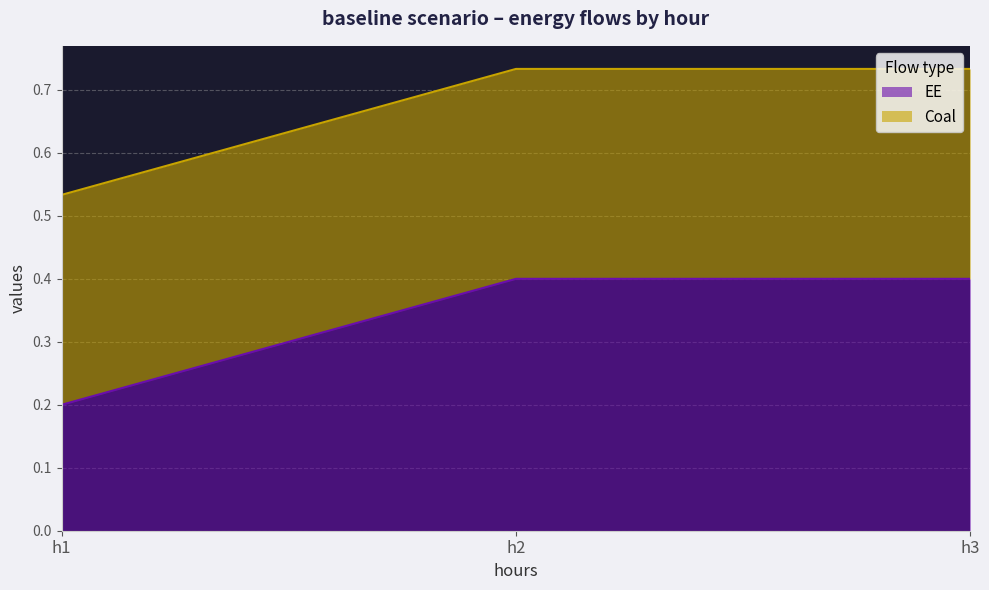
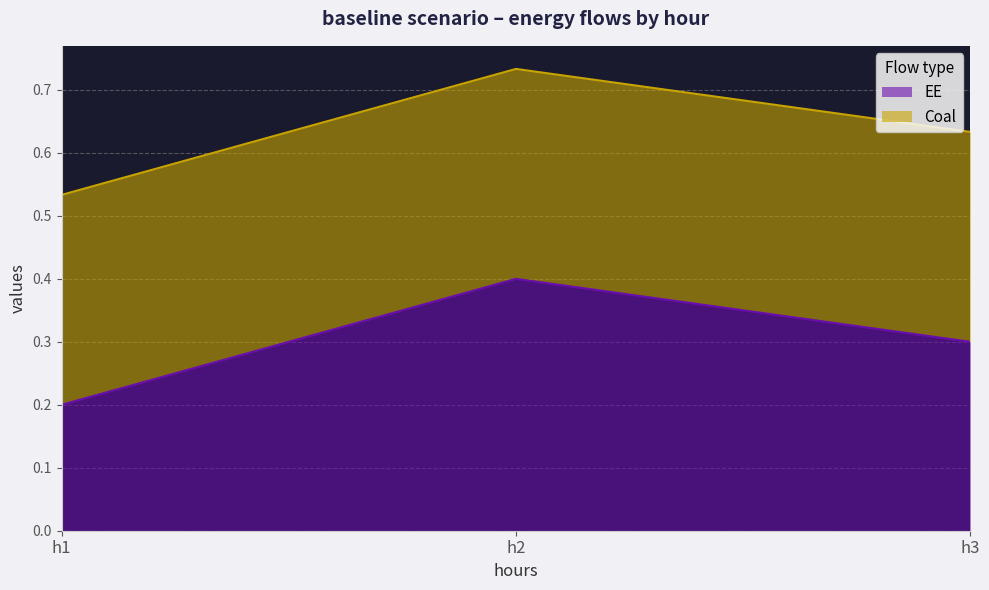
  {
    "EE": {
      "h1": 0.2,
      "h2": 0.4,
-     "h3": 0.4
+     "h3": 0.3
    },
    "Coal": {
      "h1": 0.33,
      "h2": 0.33,
      "h3": 0.33
    }
  }
